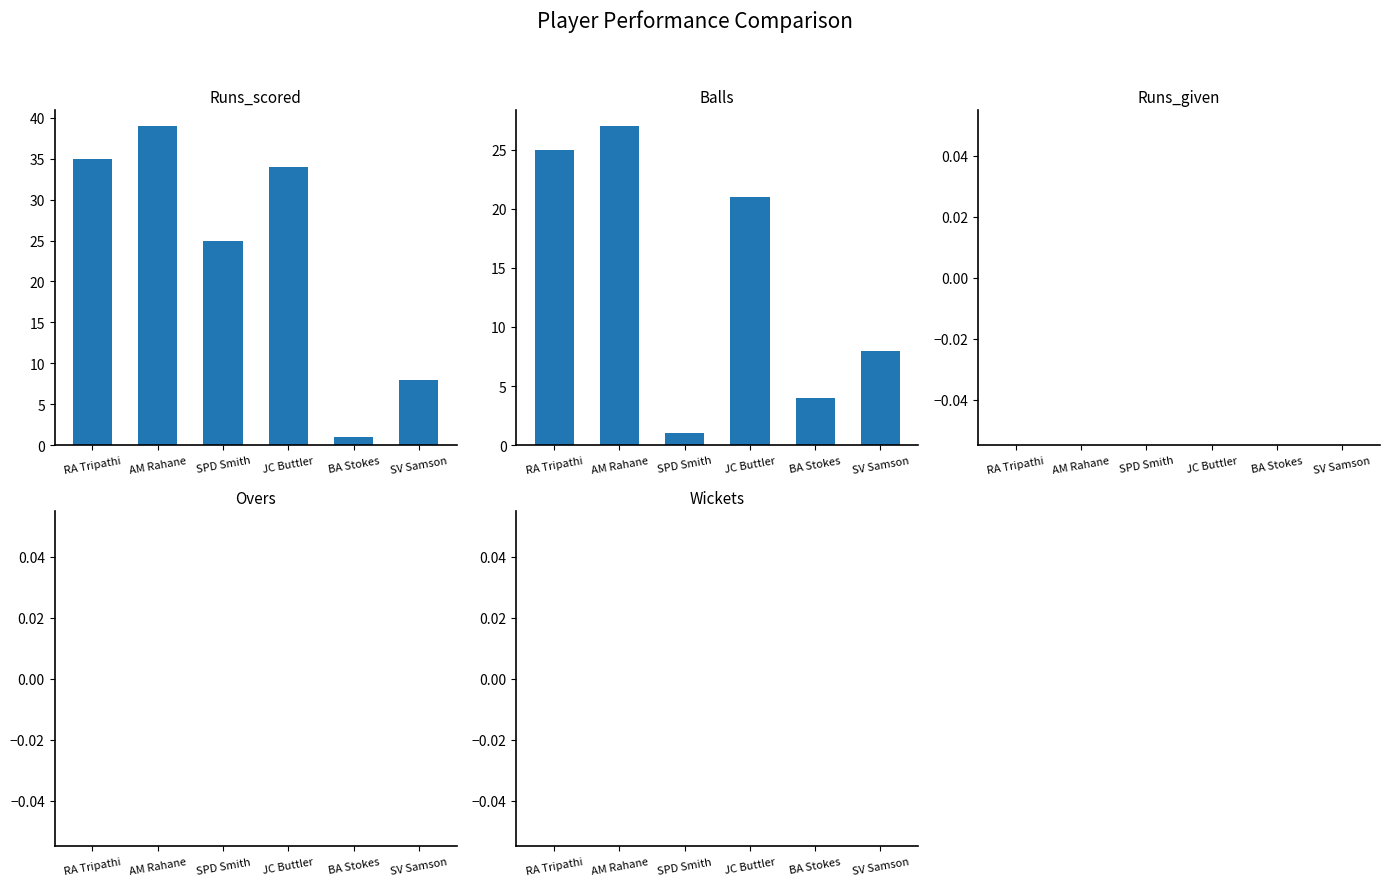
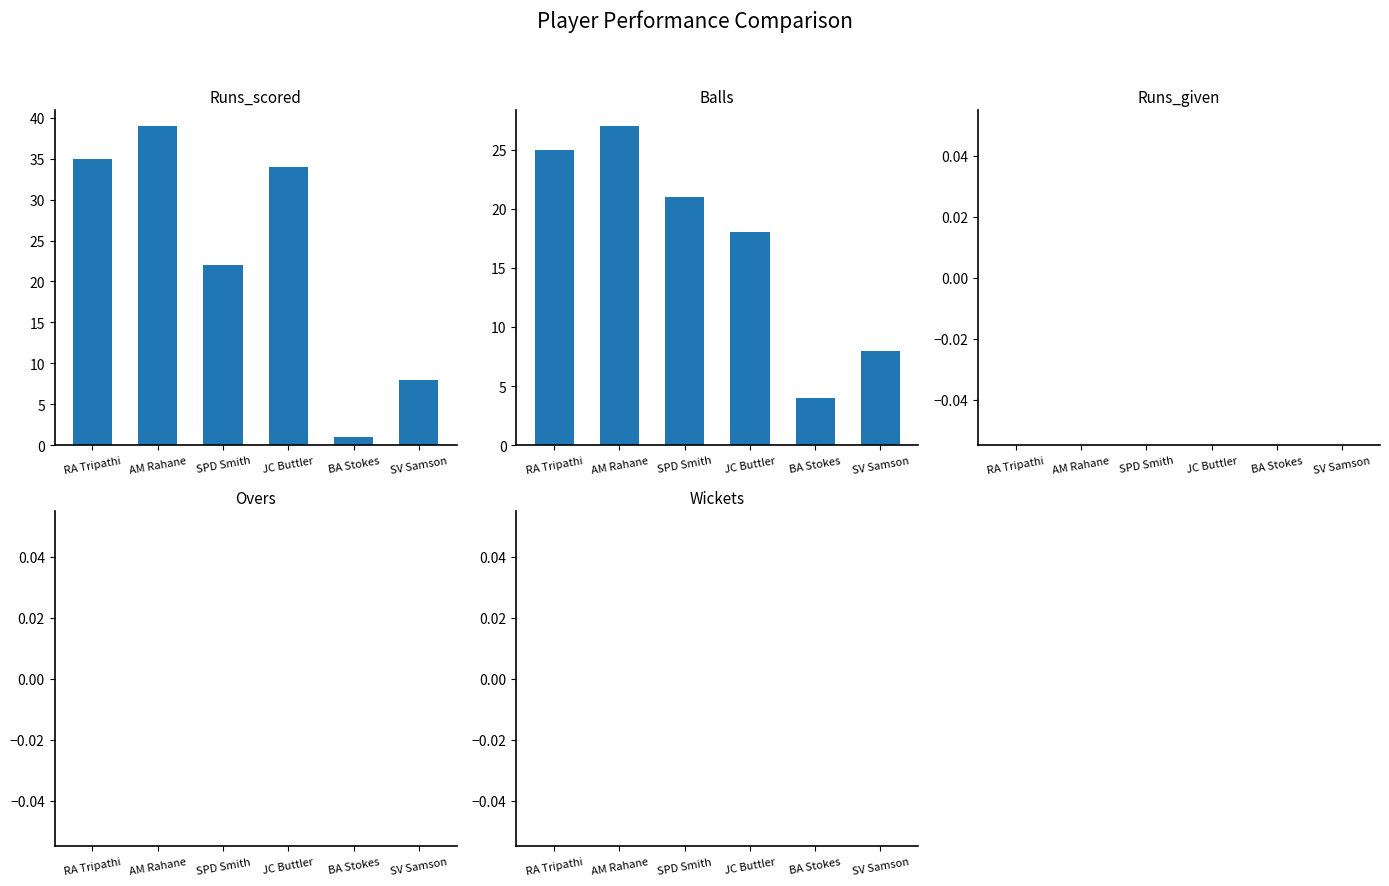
  {
    "Runs_scored": {
      "RA Tripathi": 35,
      "AM Rahane": 39,
-     "SPD Smith": 25,
+     "SPD Smith": 22,
      "JC Buttler": 34,
      "BA Stokes": 1,
      "SV Samson": 8
    },
    "Balls": {
      "RA Tripathi": 25,
      "AM Rahane": 27,
-     "SPD Smith": 1,
-     "JC Buttler": 21,
+     "SPD Smith": 21,
+     "JC Buttler": 18,
      "BA Stokes": 4,
      "SV Samson": 8
    },
    "Runs_given": {
      "RA Tripathi": 0.000,
      "AM Rahane": 0.000,
      "SPD Smith": 0.000,
      "JC Buttler": 0.000,
      "BA Stokes": 0.000,
      "SV Samson": 0.000
    },
    "Overs": {
      "RA Tripathi": 0.000,
      "AM Rahane": 0.000,
      "SPD Smith": 0.000,
      "JC Buttler": 0.000,
      "BA Stokes": 0.000,
      "SV Samson": 0.000
    },
    "Wickets": {
      "RA Tripathi": 0.000,
      "AM Rahane": 0.000,
      "SPD Smith": 0.000,
      "JC Buttler": 0.000,
      "BA Stokes": 0.000,
      "SV Samson": 0.000
    }
  }
